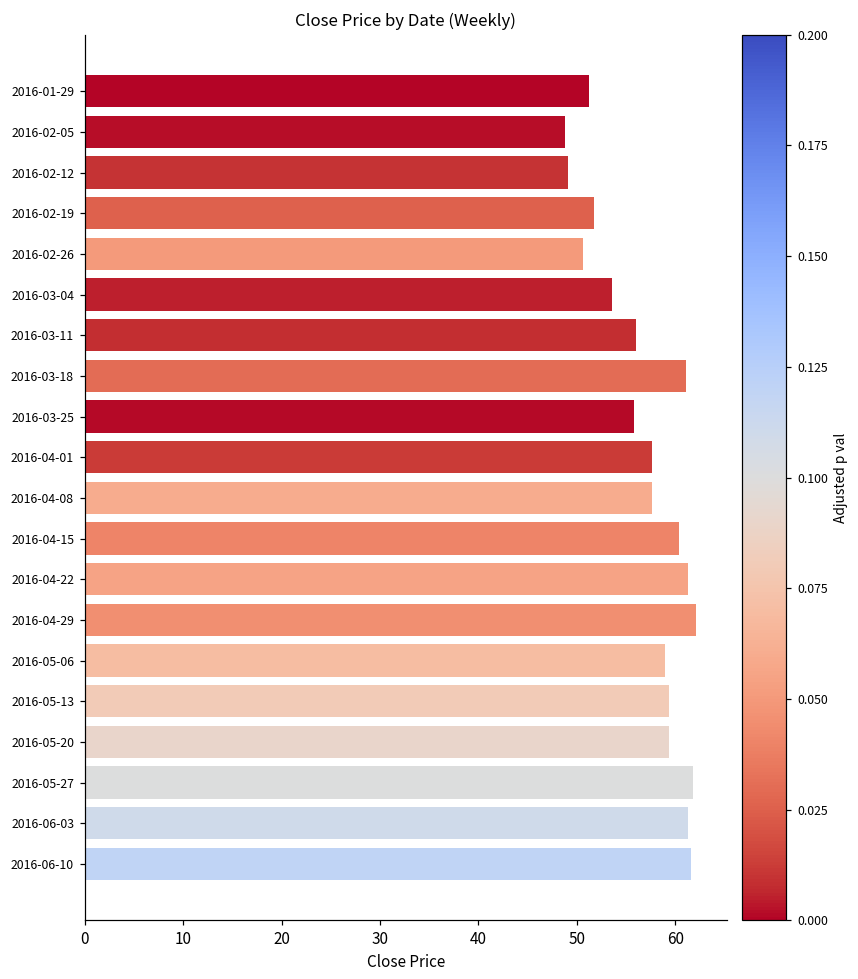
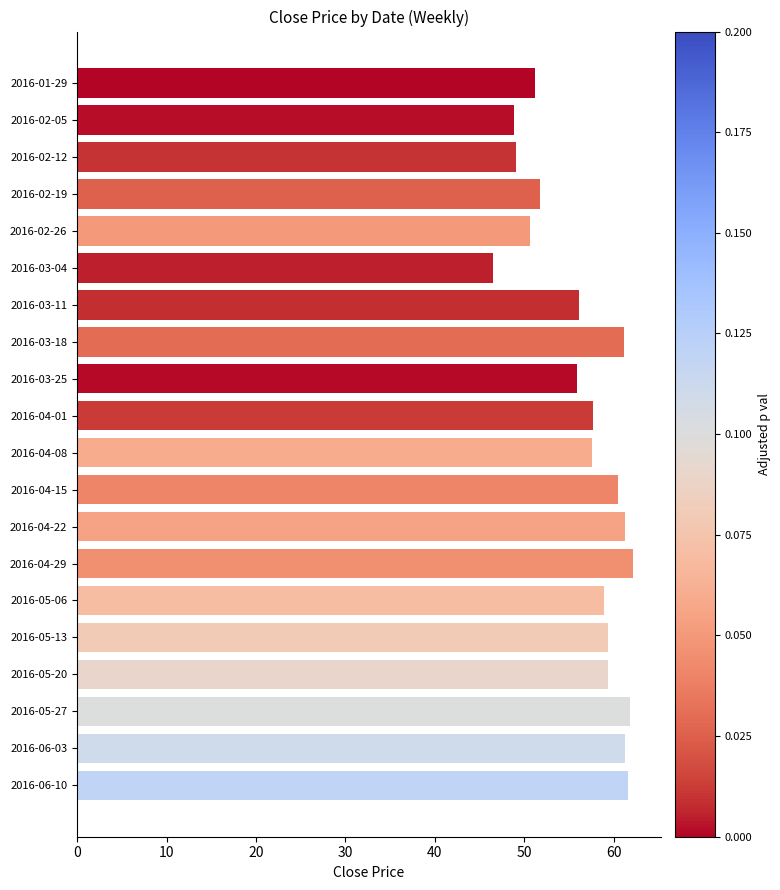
  {
    "2016-01-29": 51,
    "2016-02-05": 49,
    "2016-02-12": 49,
    "2016-02-19": 52,
    "2016-02-26": 51,
-   "2016-03-04": 54,
+   "2016-03-04": 47,
    "2016-03-11": 56,
    "2016-03-18": 61,
    "2016-03-25": 56,
    "2016-04-01": 58,
    "2016-04-08": 58,
    "2016-04-15": 60,
    "2016-04-22": 61,
    "2016-04-29": 62,
    "2016-05-06": 59,
    "2016-05-13": 59,
    "2016-05-20": 59,
    "2016-05-27": 62,
    "2016-06-03": 61,
    "2016-06-10": 62
  }
